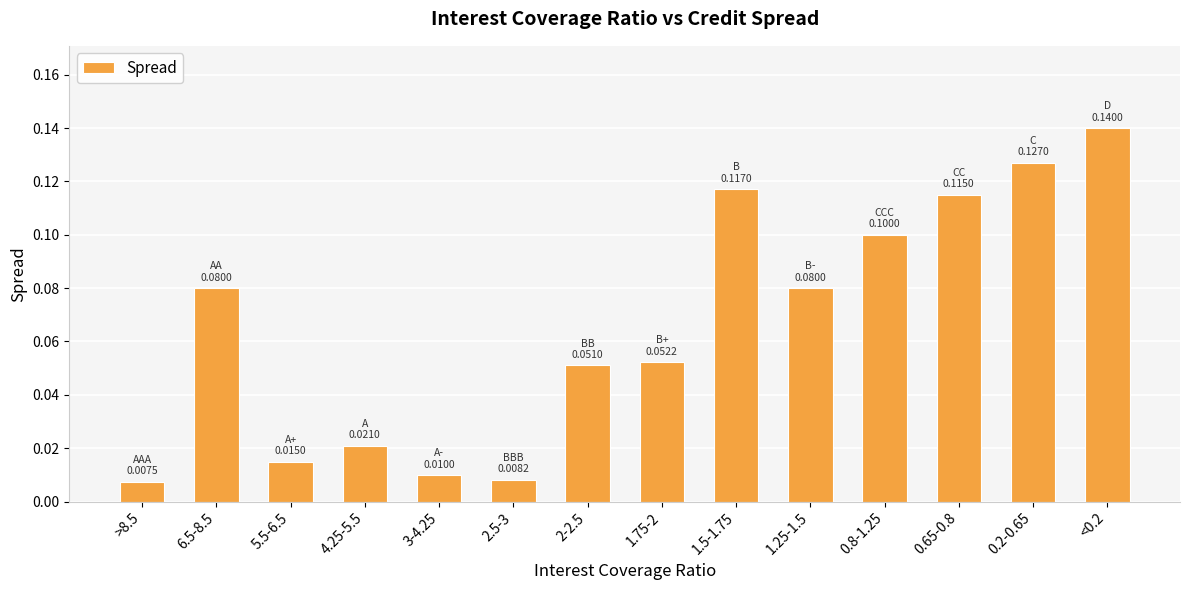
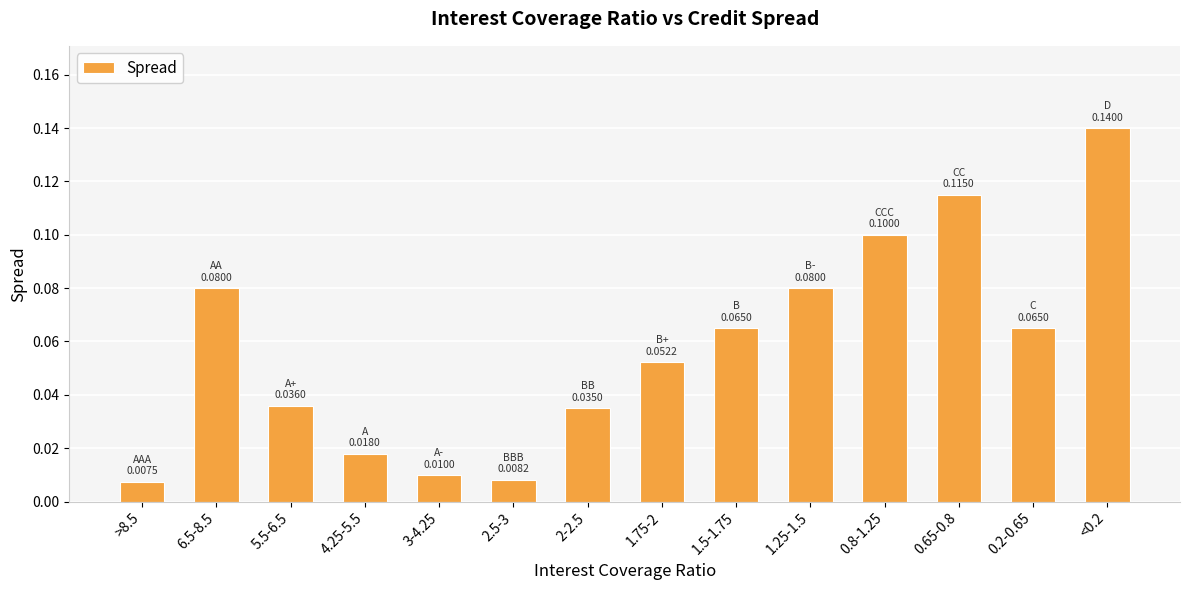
  {
    ">8.5": 0.0075,
    "6.5-8.5": 0.0800,
-   "5.5-6.5": 0.0150,
-   "4.25-5.5": 0.0210,
+   "5.5-6.5": 0.0360,
+   "4.25-5.5": 0.0180,
    "3-4.25": 0.0100,
    "2.5-3": 0.0082,
-   "2-2.5": 0.0510,
+   "2-2.5": 0.0350,
    "1.75-2": 0.0522,
-   "1.5-1.75": 0.1170,
+   "1.5-1.75": 0.0650,
    "1.25-1.5": 0.0800,
    "0.8-1.25": 0.1000,
    "0.65-0.8": 0.1150,
-   "0.2-0.65": 0.1270,
+   "0.2-0.65": 0.0650,
    "<0.2": 0.1400
  }
